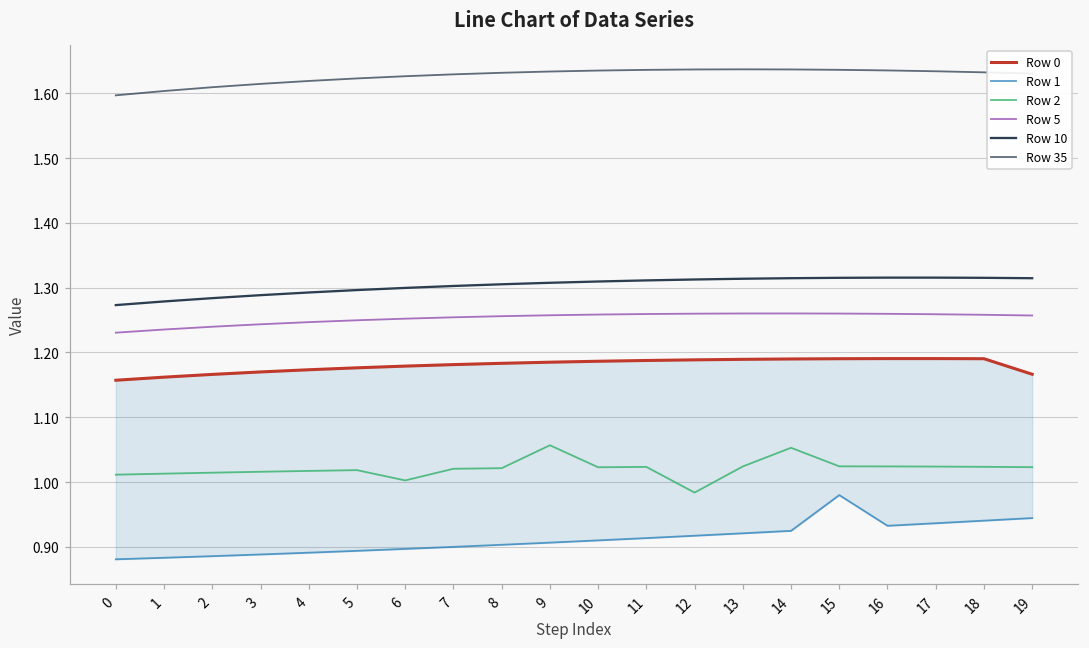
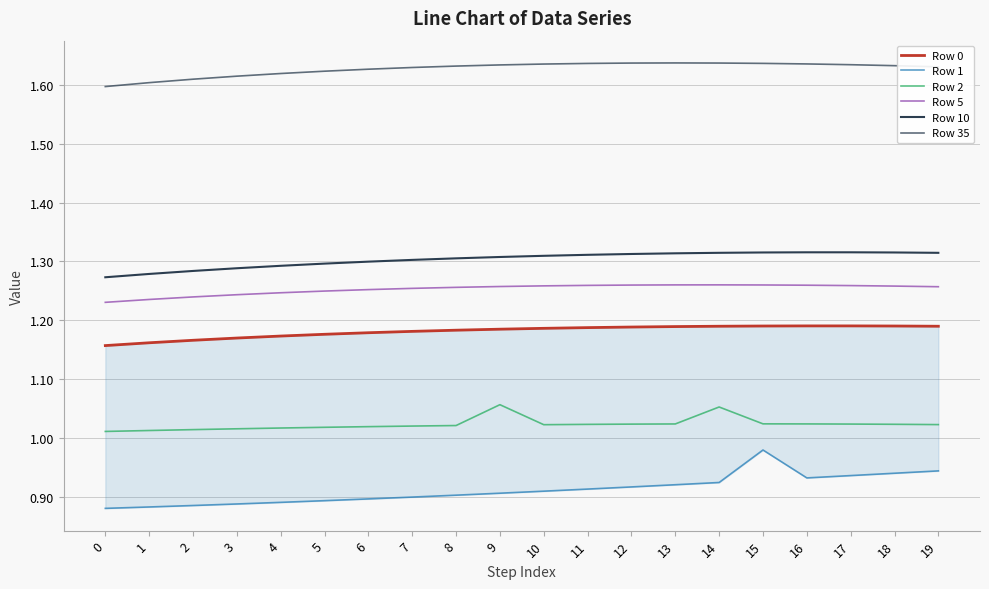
  {
    "Row 0": {
      "0": 1.16,
      "1": 1.16,
      "2": 1.17,
      "3": 1.17,
      "4": 1.17,
      "5": 1.18,
      "6": 1.18,
      "7": 1.18,
      "8": 1.18,
      "9": 1.19,
      "10": 1.19,
      "11": 1.19,
      "12": 1.19,
      "13": 1.19,
      "14": 1.19,
      "15": 1.19,
      "16": 1.19,
      "17": 1.19,
      "18": 1.19,
-     "19": 1.17
+     "19": 1.19
    },
    "Row 1": {
      "0": 0.88,
      "1": 0.88,
      "2": 0.89,
      "3": 0.89,
      "4": 0.89,
      "5": 0.89,
      "6": 0.90,
      "7": 0.90,
      "8": 0.90,
      "9": 0.91,
      "10": 0.91,
      "11": 0.91,
      "12": 0.92,
      "13": 0.92,
      "14": 0.92,
      "15": 0.98,
      "16": 0.93,
      "17": 0.94,
      "18": 0.94,
      "19": 0.94
    },
    "Row 2": {
      "0": 1.01,
      "1": 1.01,
      "2": 1.01,
      "3": 1.02,
      "4": 1.02,
      "5": 1.02,
-     "6": 1.00,
+     "6": 1.02,
      "7": 1.02,
      "8": 1.02,
      "9": 1.06,
      "10": 1.02,
      "11": 1.02,
-     "12": 0.98,
+     "12": 1.02,
      "13": 1.02,
      "14": 1.05,
      "15": 1.02,
      "16": 1.02,
      "17": 1.02,
      "18": 1.02,
      "19": 1.02
    },
    "Row 5": {
      "0": 1.23,
      "1": 1.24,
      "2": 1.24,
      "3": 1.24,
      "4": 1.25,
      "5": 1.25,
      "6": 1.25,
      "7": 1.25,
      "8": 1.26,
      "9": 1.26,
      "10": 1.26,
      "11": 1.26,
      "12": 1.26,
      "13": 1.26,
      "14": 1.26,
      "15": 1.26,
      "16": 1.26,
      "17": 1.26,
      "18": 1.26,
      "19": 1.26
    }
  }
